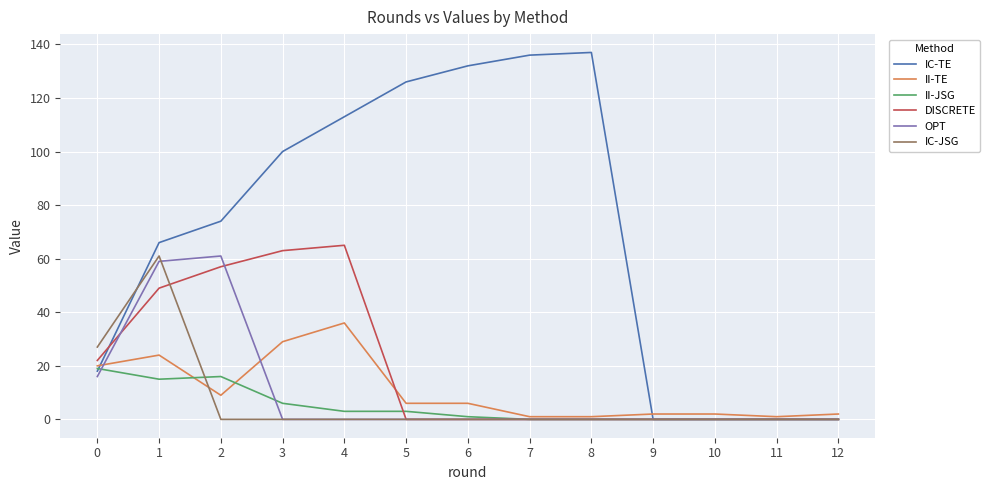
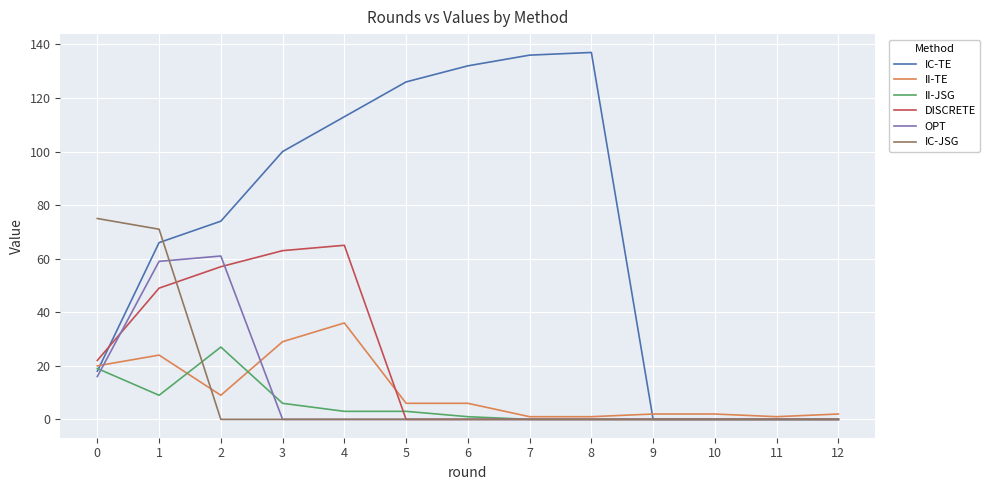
  {
    "II-JSG": {
      "0": 19,
-     "1": 15,
-     "2": 16,
+     "1": 9,
+     "2": 27,
      "3": 6,
      "4": 3,
      "5": 3,
      "6": 1
    },
    "IC-JSG": {
-     "0": 27,
-     "1": 61,
+     "0": 75,
+     "1": 71,
      "2": 0
    }
  }
